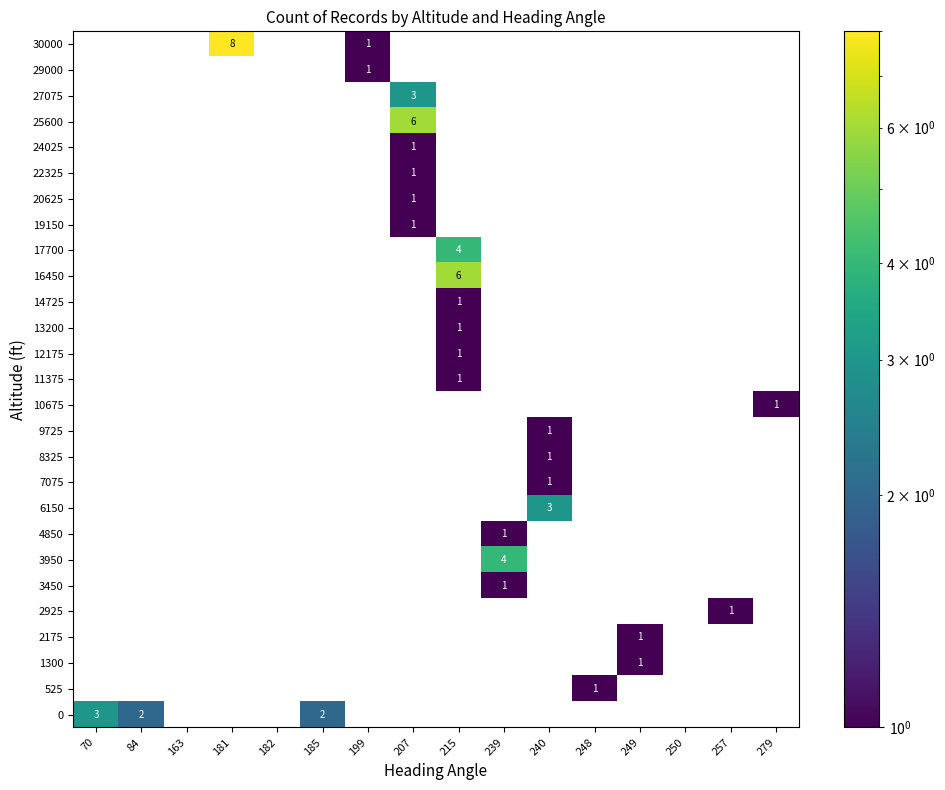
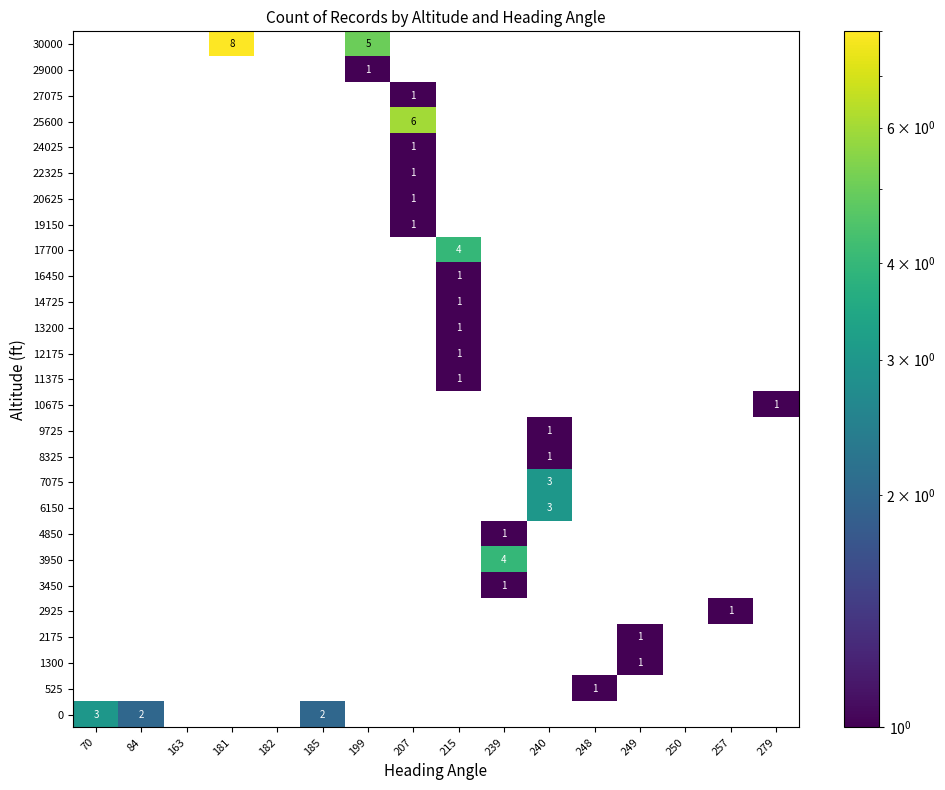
  {
    "30000": {
      "181": 8,
-     "199": 1
+     "199": 5
    },
    "29000": {
      "199": 1
    },
    "27075": {
-     "207": 3
+     "207": 1
    },
    "25600": {
      "207": 6
    },
    "24025": {
      "207": 1
    },
    "22325": {
      "207": 1
    },
    "20625": {
      "207": 1
    },
    "19150": {
      "207": 1
    },
    "17700": {
      "215": 4
    },
    "16450": {
-     "215": 6
+     "215": 1
    },
    "14725": {
      "215": 1
    },
    "13200": {
      "215": 1
    },
    "12175": {
      "215": 1
    },
    "11375": {
      "215": 1
    },
    "10675": {
      "279": 1
    },
    "9725": {
      "240": 1
    },
    "8325": {
      "240": 1
    },
    "7075": {
-     "240": 1
+     "240": 3
    },
    "6150": {
      "240": 3
    },
    "4850": {
      "239": 1
    },
    "3950": {
      "239": 4
    },
    "3450": {
      "239": 1
    },
    "2925": {
      "257": 1
    },
    "2175": {
      "249": 1
    },
    "1300": {
      "249": 1
    },
    "525": {
      "248": 1
    },
    "0": {
      "70": 3,
      "84": 2,
      "185": 2
    }
  }
